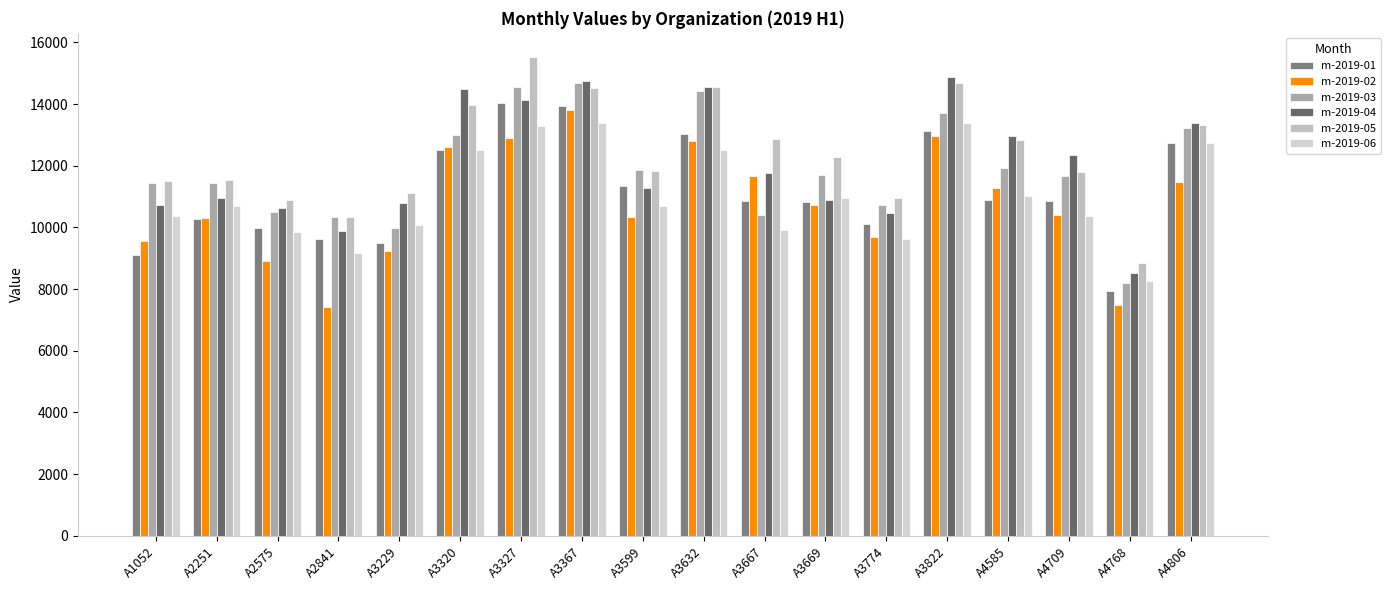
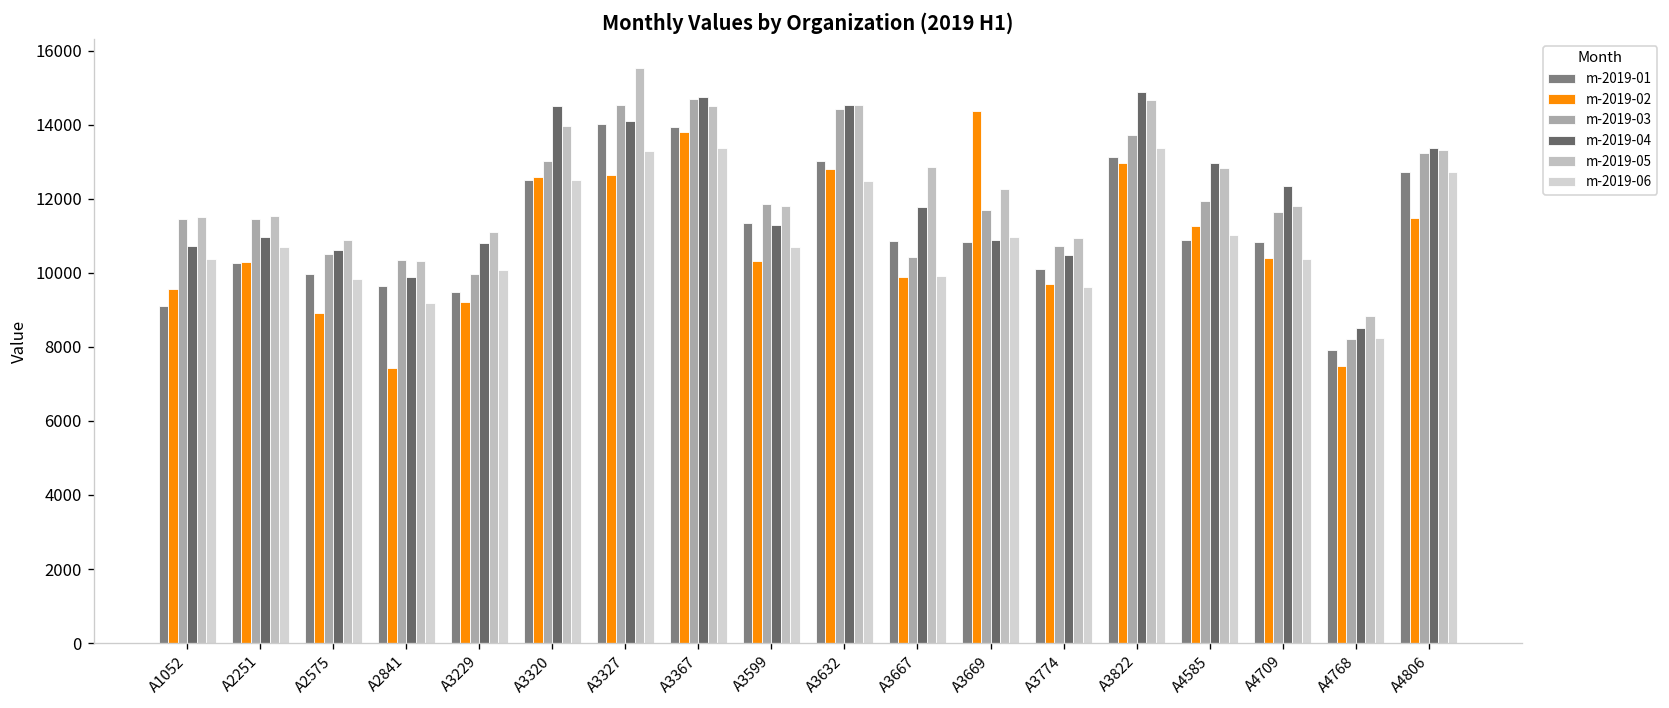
  {
    "m-2019-02": {
      "A1052": 9600,
      "A2251": 10300,
      "A2575": 8900,
      "A2841": 7400,
      "A3229": 9200,
      "A3320": 12600,
-     "A3327": 12900,
+     "A3327": 12600,
      "A3367": 13800,
      "A3599": 10300,
      "A3632": 12800,
-     "A3667": 11700,
-     "A3669": 10700,
+     "A3667": 9900,
+     "A3669": 14400,
      "A3774": 9700,
      "A3822": 13000,
      "A4585": 11300,
      "A4709": 10400,
      "A4768": 7500,
      "A4806": 11500
    }
  }
